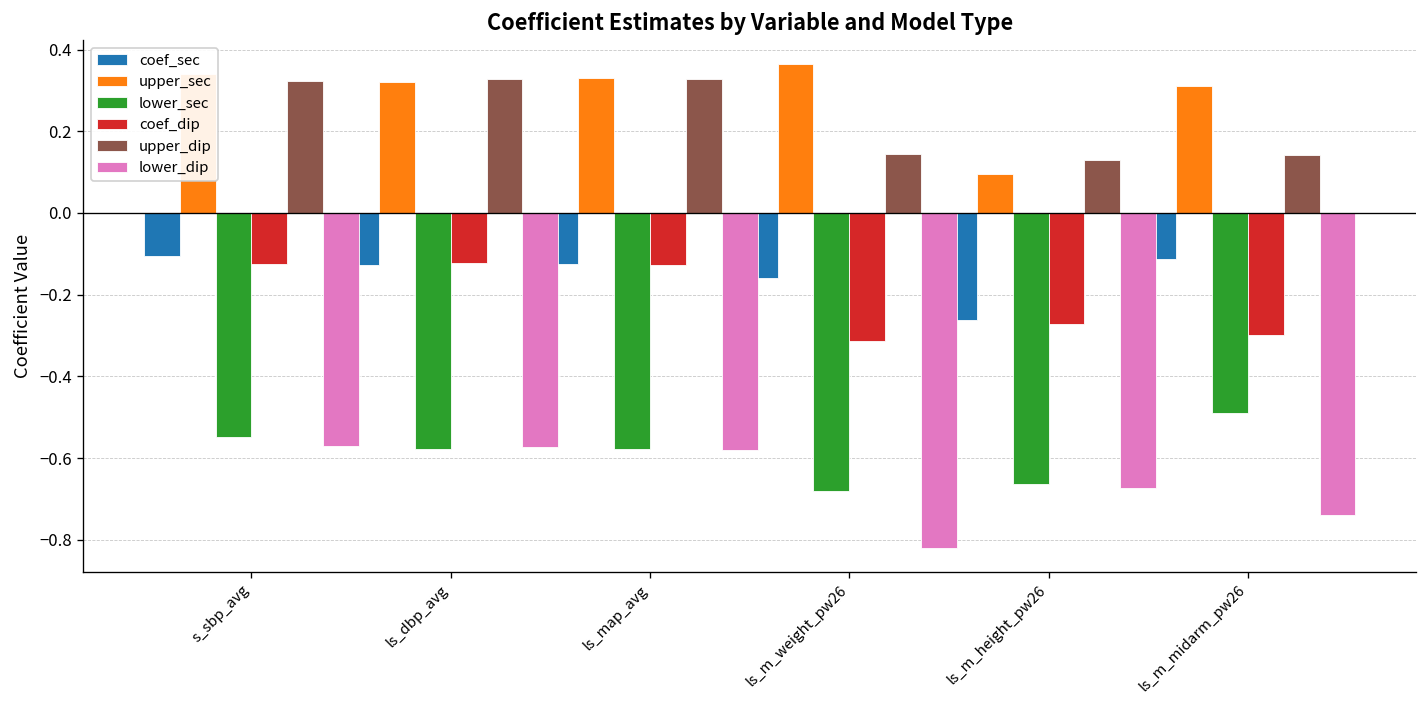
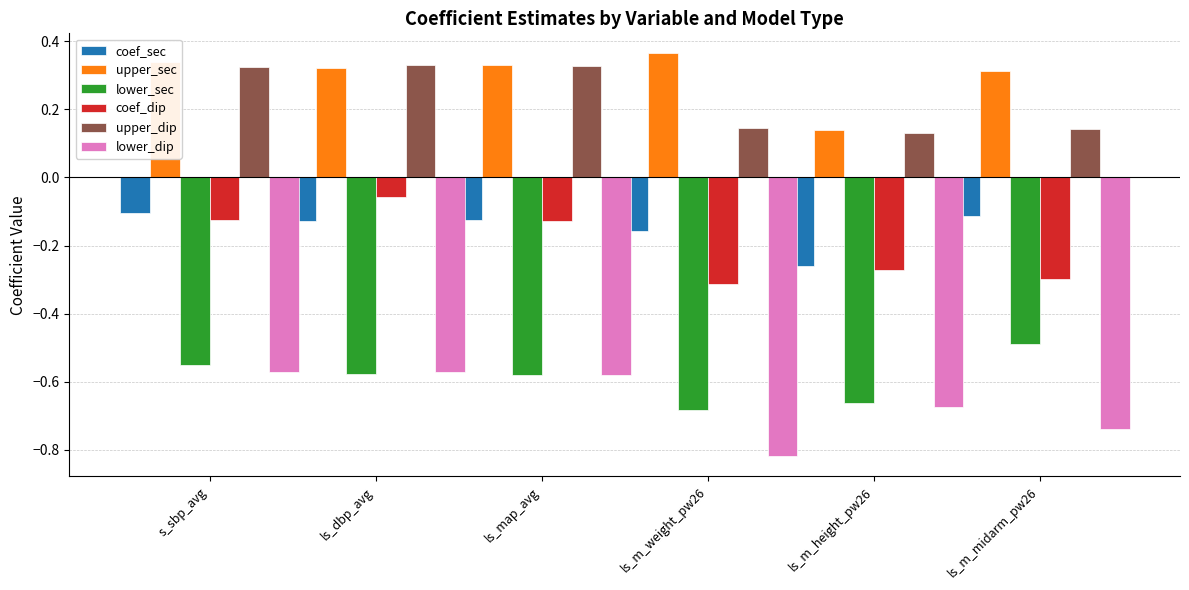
  {
    "coef_sec": {
      "s_sbp_avg": -0.10,
      "ls_dbp_avg": -0.13,
      "ls_map_avg": -0.12,
      "ls_m_weight_pw26": -0.16,
      "ls_m_height_pw26": -0.26,
      "ls_m_midarm_pw26": -0.11
    },
    "upper_sec": {
      "ls_dbp_avg": 0.32,
      "ls_map_avg": 0.33,
      "ls_m_weight_pw26": 0.36,
-     "ls_m_height_pw26": 0.10,
+     "ls_m_height_pw26": 0.14,
      "ls_m_midarm_pw26": 0.31
    },
    "lower_sec": {
      "s_sbp_avg": -0.55,
      "ls_dbp_avg": -0.58,
      "ls_map_avg": -0.58,
      "ls_m_weight_pw26": -0.68,
      "ls_m_height_pw26": -0.66,
      "ls_m_midarm_pw26": -0.49
    },
    "coef_dip": {
      "s_sbp_avg": -0.12,
-     "ls_dbp_avg": -0.12,
+     "ls_dbp_avg": -0.06,
      "ls_map_avg": -0.13,
      "ls_m_weight_pw26": -0.31,
      "ls_m_height_pw26": -0.27,
      "ls_m_midarm_pw26": -0.30
    },
    "upper_dip": {
      "s_sbp_avg": 0.32,
      "ls_dbp_avg": 0.33,
      "ls_map_avg": 0.33,
      "ls_m_weight_pw26": 0.14,
      "ls_m_height_pw26": 0.13,
      "ls_m_midarm_pw26": 0.14
    },
    "lower_dip": {
      "s_sbp_avg": -0.57,
      "ls_dbp_avg": -0.57,
      "ls_map_avg": -0.58,
      "ls_m_weight_pw26": -0.82,
      "ls_m_height_pw26": -0.67,
      "ls_m_midarm_pw26": -0.74
    }
  }
